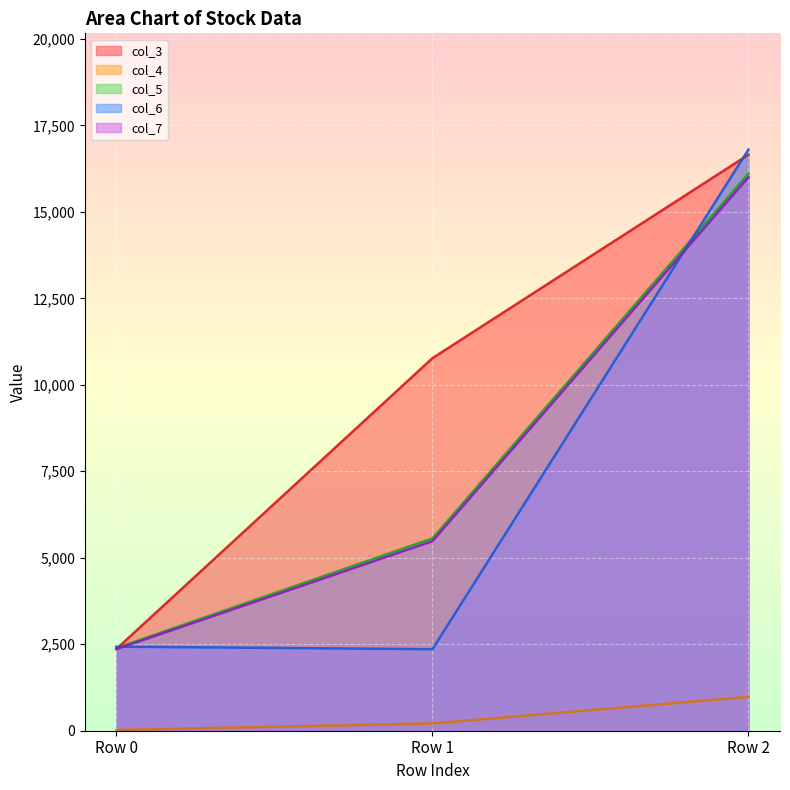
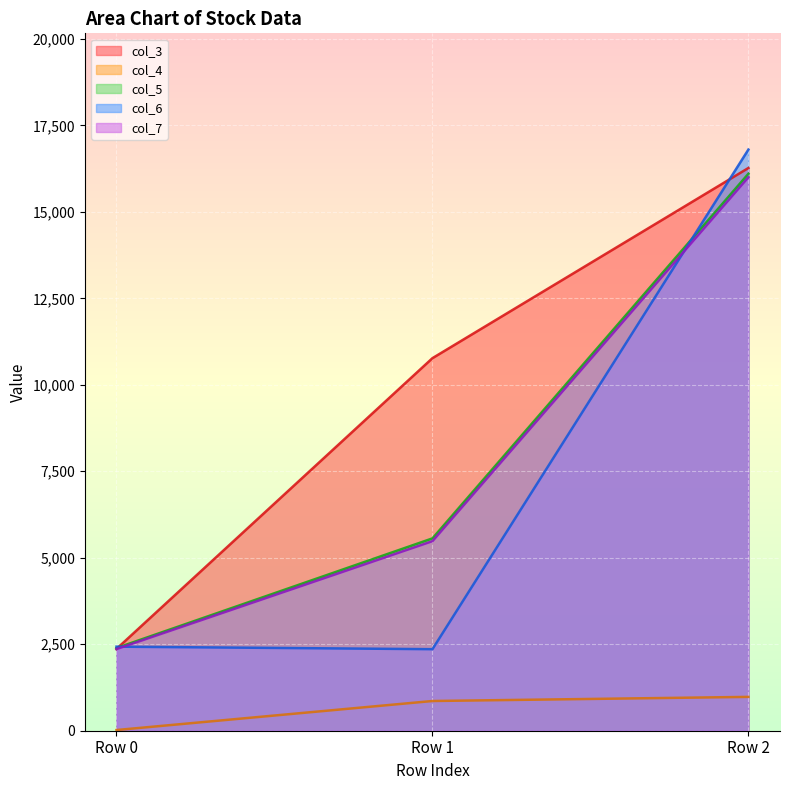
  {
    "col_3": {
      "Row 1": "10,800",
-     "Row 2": "16,700"
+     "Row 2": "16,300"
    },
    "col_4": {
      "Row 0": "0",
-     "Row 1": "200",
+     "Row 1": "900",
      "Row 2": "1,000"
    },
    "col_5": {
      "Row 1": "5,600",
      "Row 2": "16,100"
    },
    "col_6": {
      "Row 1": "2,400",
      "Row 2": "16,800"
    },
    "col_7": {
      "Row 1": "5,500",
      "Row 2": "16,000"
    }
  }
